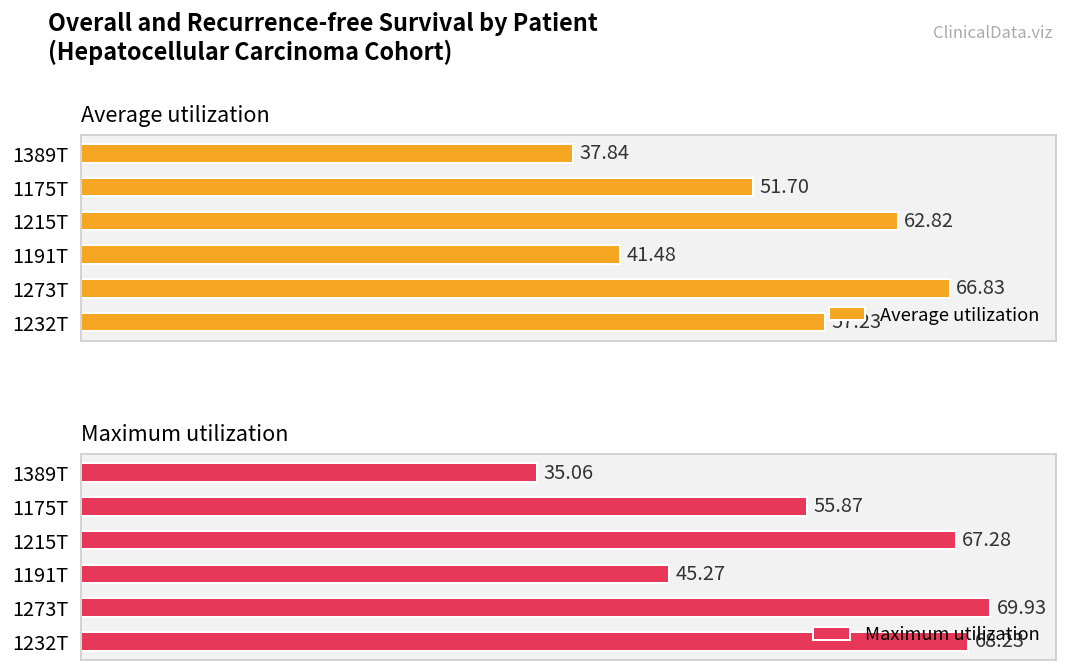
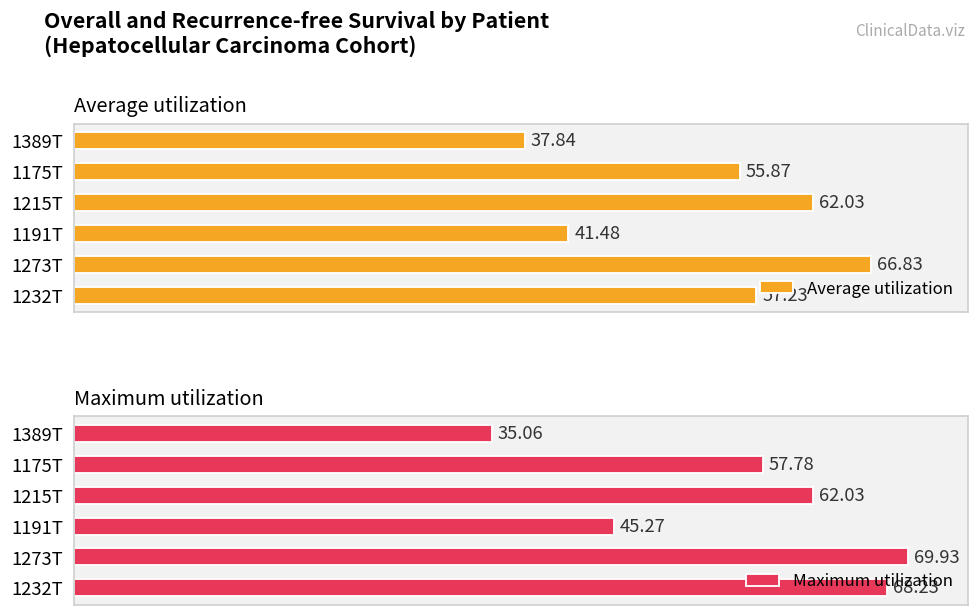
  {
    "Average utilization": {
      "1389T": 37.84,
-     "1175T": 51.70,
-     "1215T": 62.82,
+     "1175T": 55.87,
+     "1215T": 62.03,
      "1191T": 41.48,
      "1273T": 66.83,
      "1232T": 57.23
    },
    "Maximum utilization": {
      "1389T": 35.06,
-     "1175T": 55.87,
-     "1215T": 67.28,
+     "1175T": 57.78,
+     "1215T": 62.03,
      "1191T": 45.27,
      "1273T": 69.93,
      "1232T": 68.23
    }
  }
